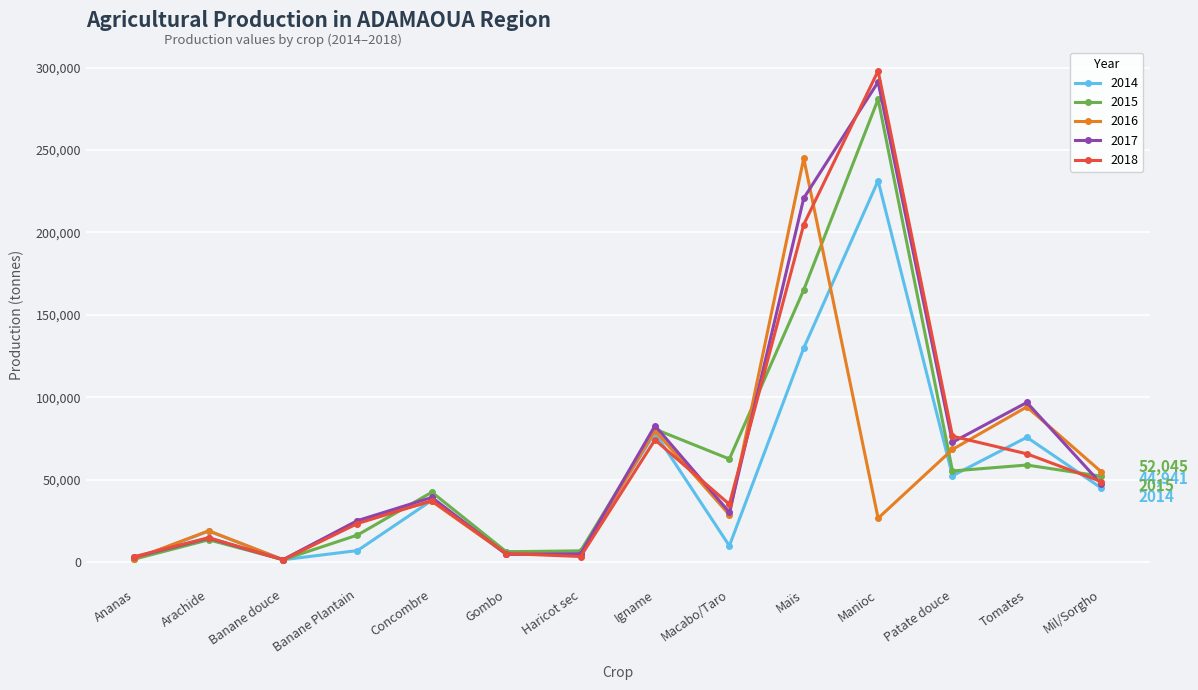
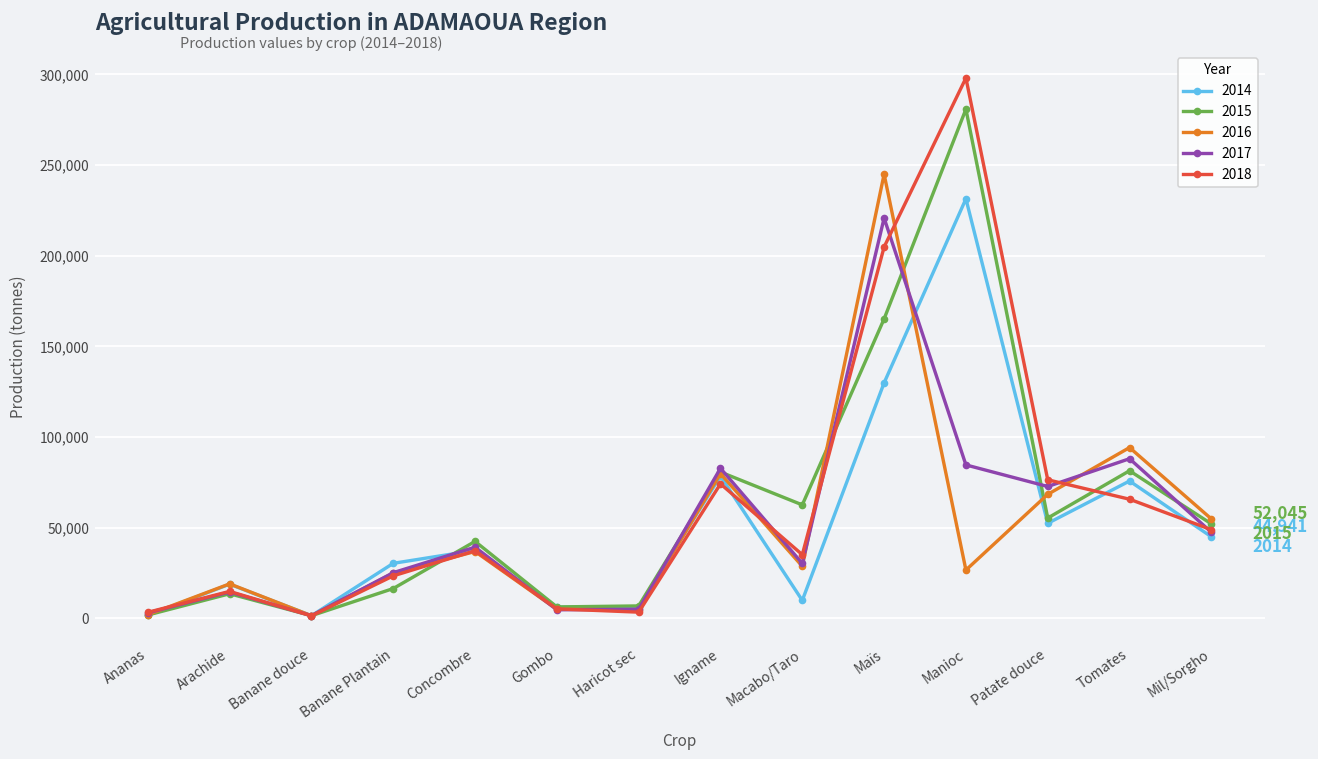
  {
    "2014": {
-     "Banane Plantain": "7,000",
+     "Banane Plantain": "30,000",
      "Macabo/Taro": "10,000",
      "Maïs": "130,000",
      "Manioc": "231,000",
      "Patate douce": "52,000",
      "Tomates": "76,000",
      "Mil/Sorgho": "45,000"
    },
    "2015": {
      "Banane Plantain": "16,000",
      "Concombre": "42,000",
      "Macabo/Taro": "63,000",
      "Maïs": "165,000",
      "Manioc": "281,000",
      "Patate douce": "55,000",
-     "Tomates": "59,000",
+     "Tomates": "81,000",
      "Mil/Sorgho": "52,000"
    },
    "2017": {
      "Concombre": "39,000",
      "Igname": "83,000",
      "Macabo/Taro": "30,000",
      "Maïs": "221,000",
-     "Manioc": "291,000",
+     "Manioc": "85,000",
      "Patate douce": "73,000",
-     "Tomates": "97,000"
+     "Tomates": "88,000"
    }
  }
